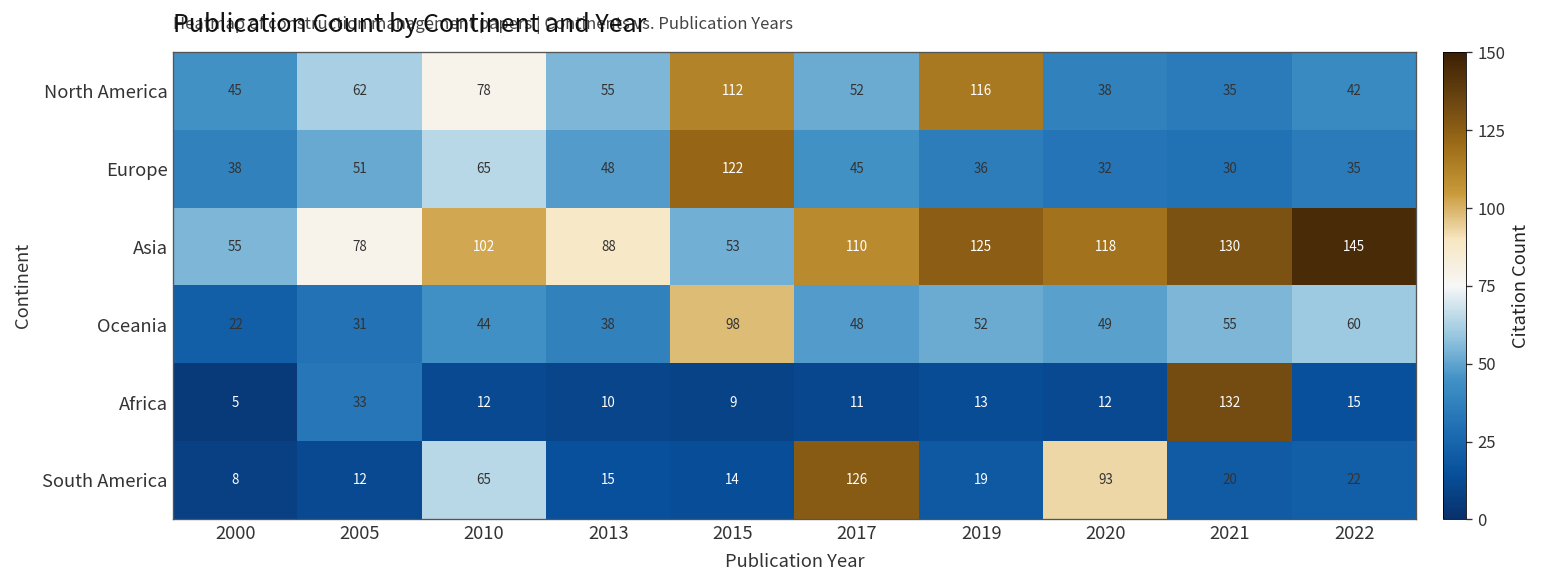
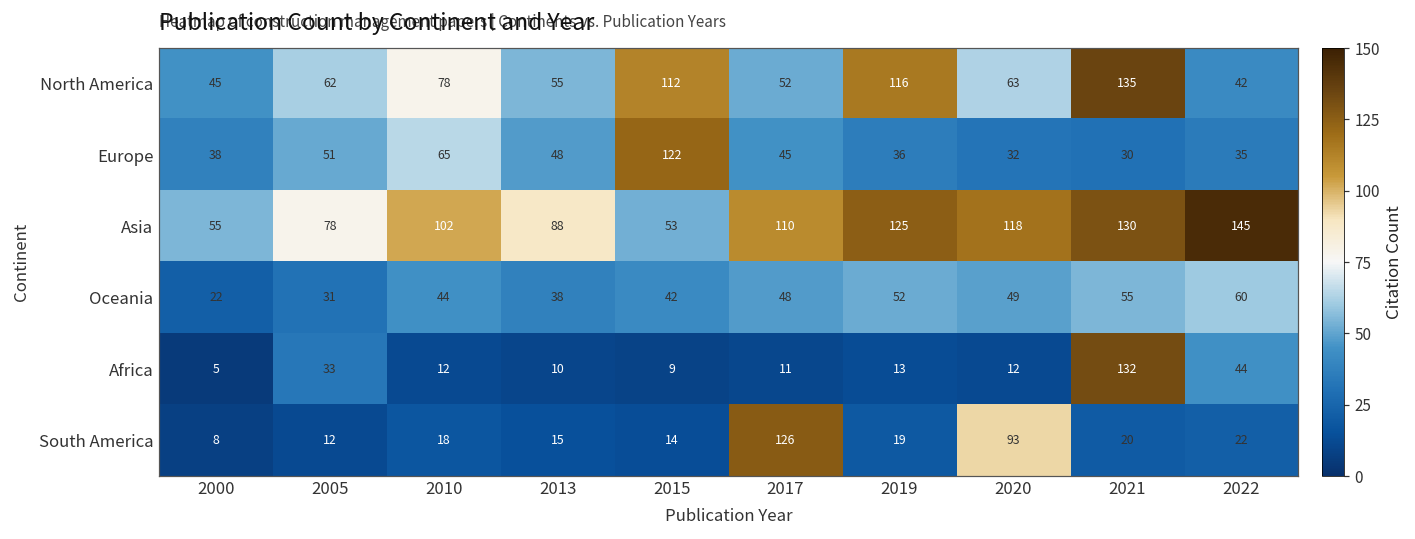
  {
    "North America": {
      "2000": 45,
      "2005": 62,
      "2010": 78,
      "2013": 55,
      "2015": 112,
      "2017": 52,
      "2019": 116,
-     "2020": 38,
-     "2021": 35,
+     "2020": 63,
+     "2021": 135,
      "2022": 42
    },
    "Europe": {
      "2000": 38,
      "2005": 51,
      "2010": 65,
      "2013": 48,
      "2015": 122,
      "2017": 45,
      "2019": 36,
      "2020": 32,
      "2021": 30,
      "2022": 35
    },
    "Asia": {
      "2000": 55,
      "2005": 78,
      "2010": 102,
      "2013": 88,
      "2015": 53,
      "2017": 110,
      "2019": 125,
      "2020": 118,
      "2021": 130,
      "2022": 145
    },
    "Oceania": {
      "2000": 22,
      "2005": 31,
      "2010": 44,
      "2013": 38,
-     "2015": 98,
+     "2015": 42,
      "2017": 48,
      "2019": 52,
      "2020": 49,
      "2021": 55,
      "2022": 60
    },
    "Africa": {
      "2000": 5,
      "2005": 33,
      "2010": 12,
      "2013": 10,
      "2015": 9,
      "2017": 11,
      "2019": 13,
      "2020": 12,
      "2021": 132,
-     "2022": 15
+     "2022": 44
    },
    "South America": {
      "2000": 8,
      "2005": 12,
-     "2010": 65,
+     "2010": 18,
      "2013": 15,
      "2015": 14,
      "2017": 126,
      "2019": 19,
      "2020": 93,
      "2021": 20,
      "2022": 22
    }
  }
